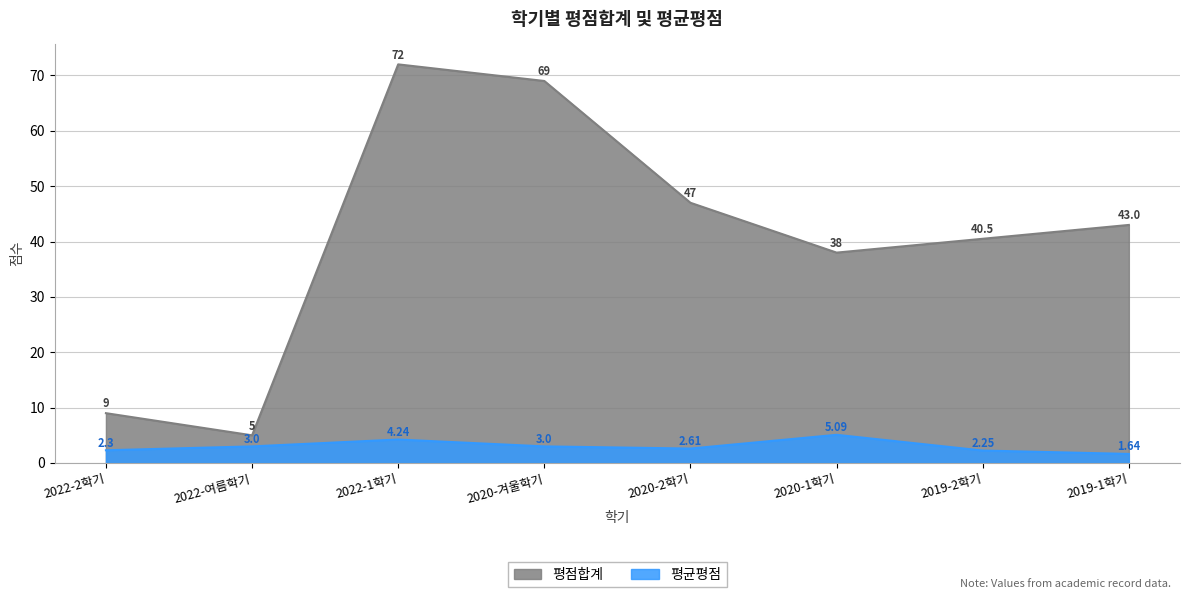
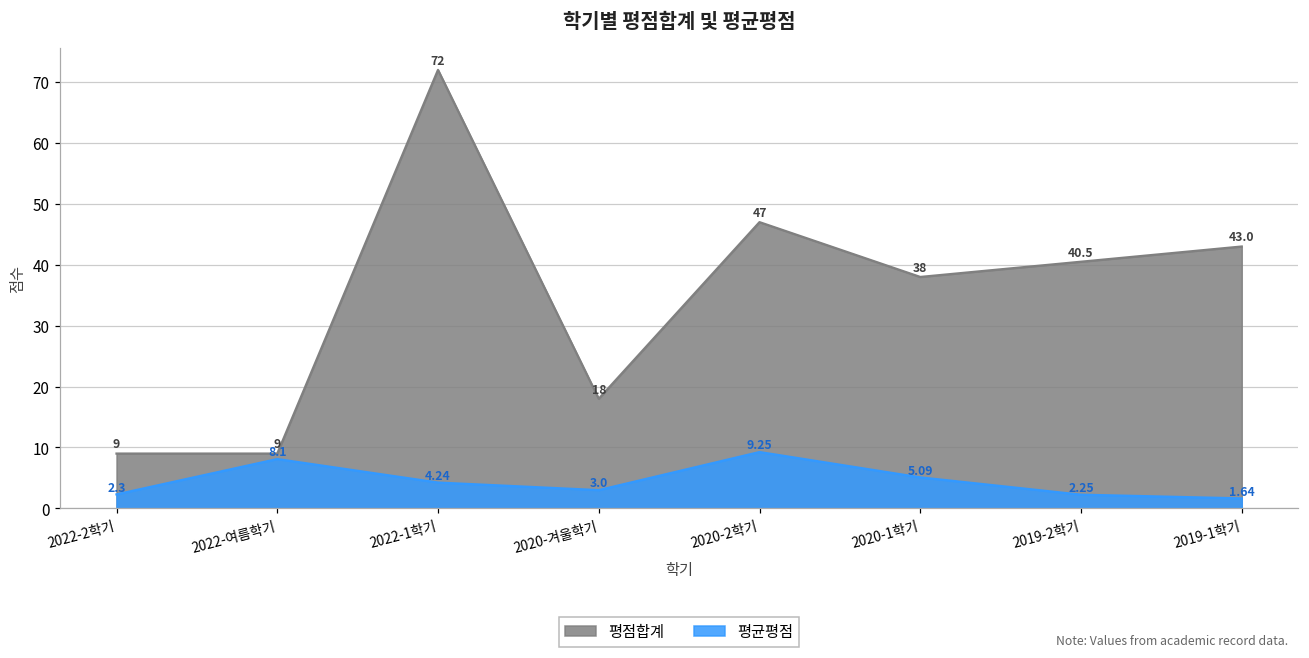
  {
    "평점합계": {
      "2022-2학기": 9,
-     "2022-여름학기": 5,
+     "2022-여름학기": 9,
      "2022-1학기": 72,
-     "2020-겨울학기": 69,
+     "2020-겨울학기": 18,
      "2020-2학기": 47,
      "2020-1학기": 38,
      "2019-2학기": 40.5,
      "2019-1학기": 43.0
    },
    "평균평점": {
      "2022-2학기": 2.3,
-     "2022-여름학기": 3.0,
+     "2022-여름학기": 8.1,
      "2022-1학기": 4.24,
      "2020-겨울학기": 3.0,
-     "2020-2학기": 2.61,
+     "2020-2학기": 9.25,
      "2020-1학기": 5.09,
      "2019-2학기": 2.25,
      "2019-1학기": 1.64
    }
  }
